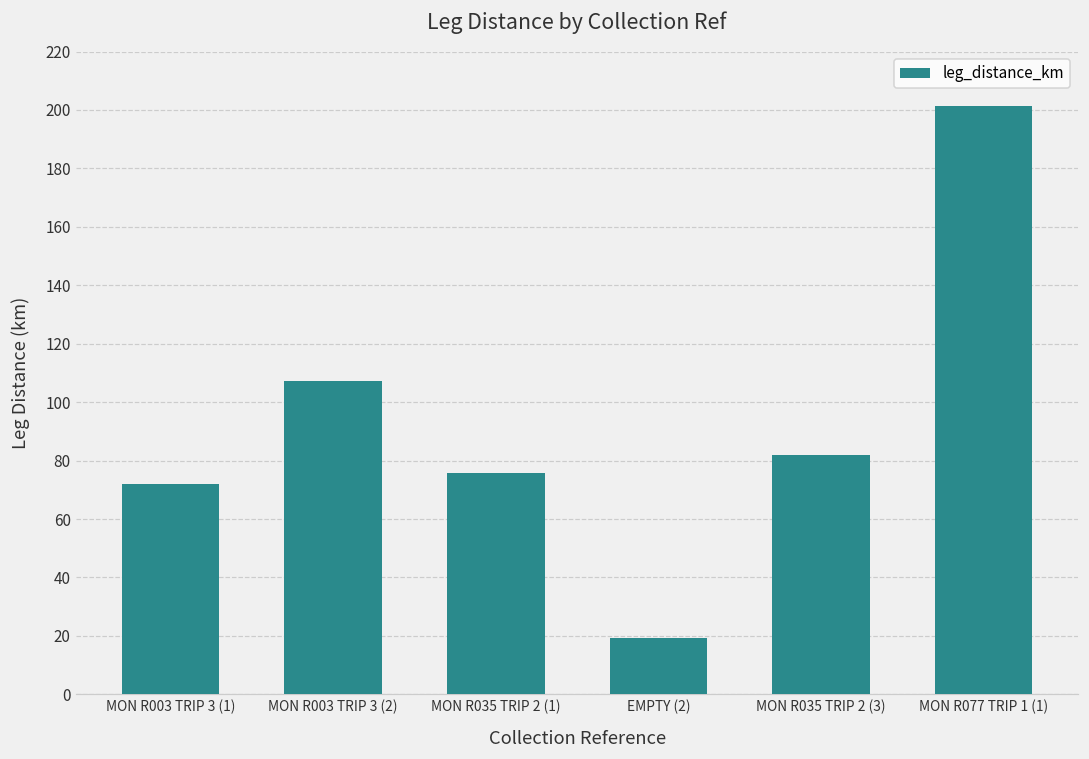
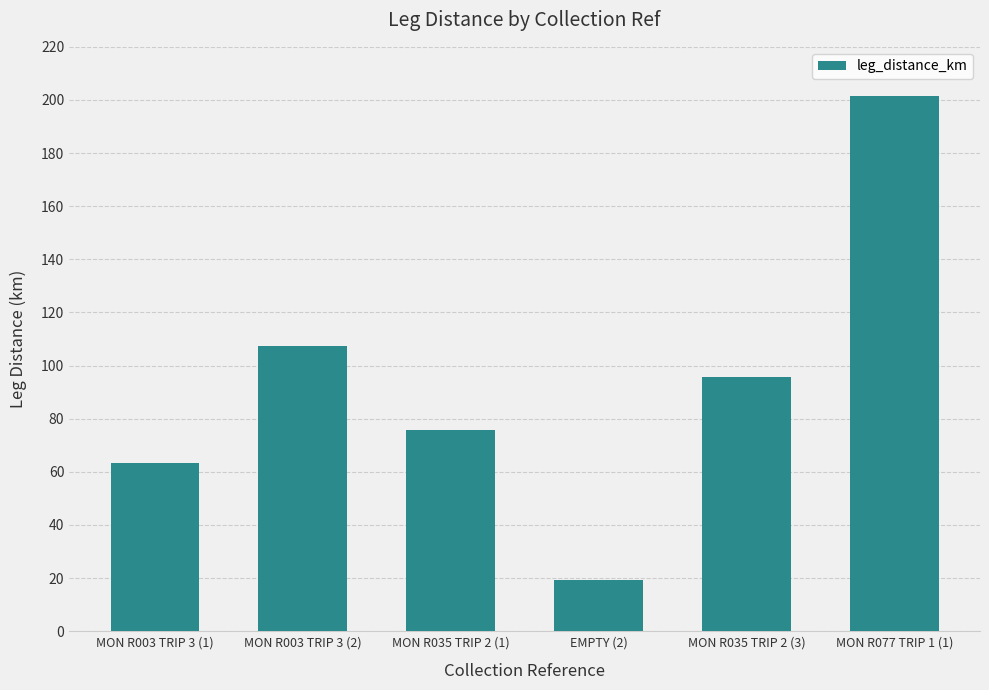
  {
-   "MON R003 TRIP 3 (1)": 72,
+   "MON R003 TRIP 3 (1)": 63,
    "MON R003 TRIP 3 (2)": 107,
    "MON R035 TRIP 2 (1)": 76,
    "EMPTY (2)": 19,
-   "MON R035 TRIP 2 (3)": 82,
+   "MON R035 TRIP 2 (3)": 96,
    "MON R077 TRIP 1 (1)": 202
  }
